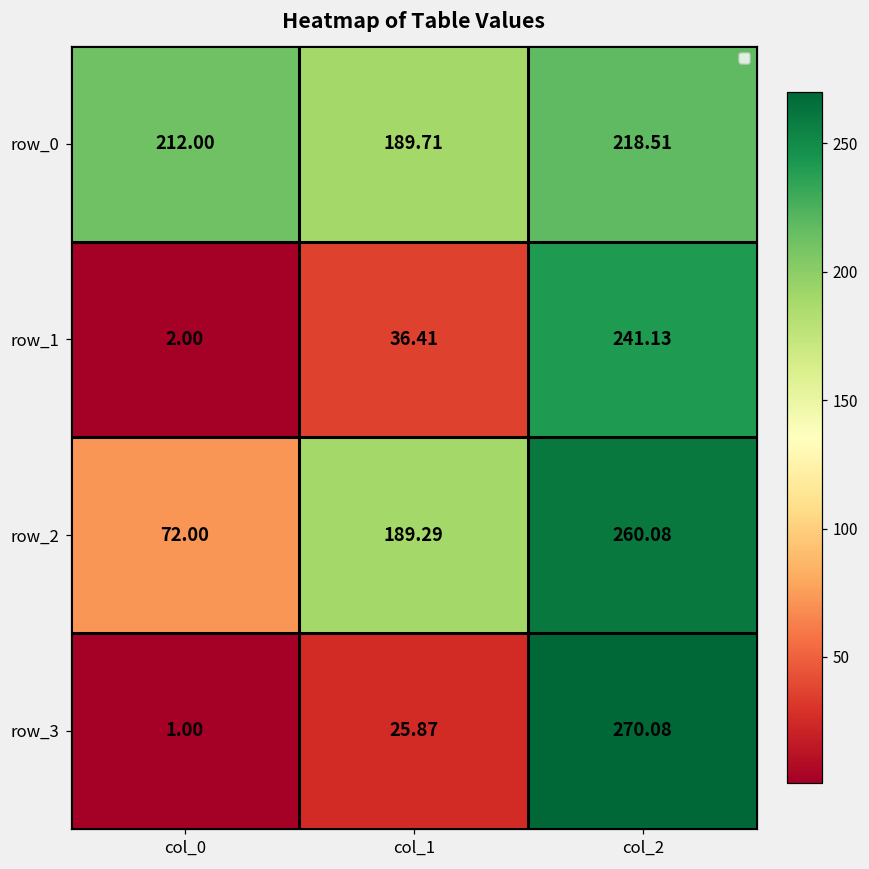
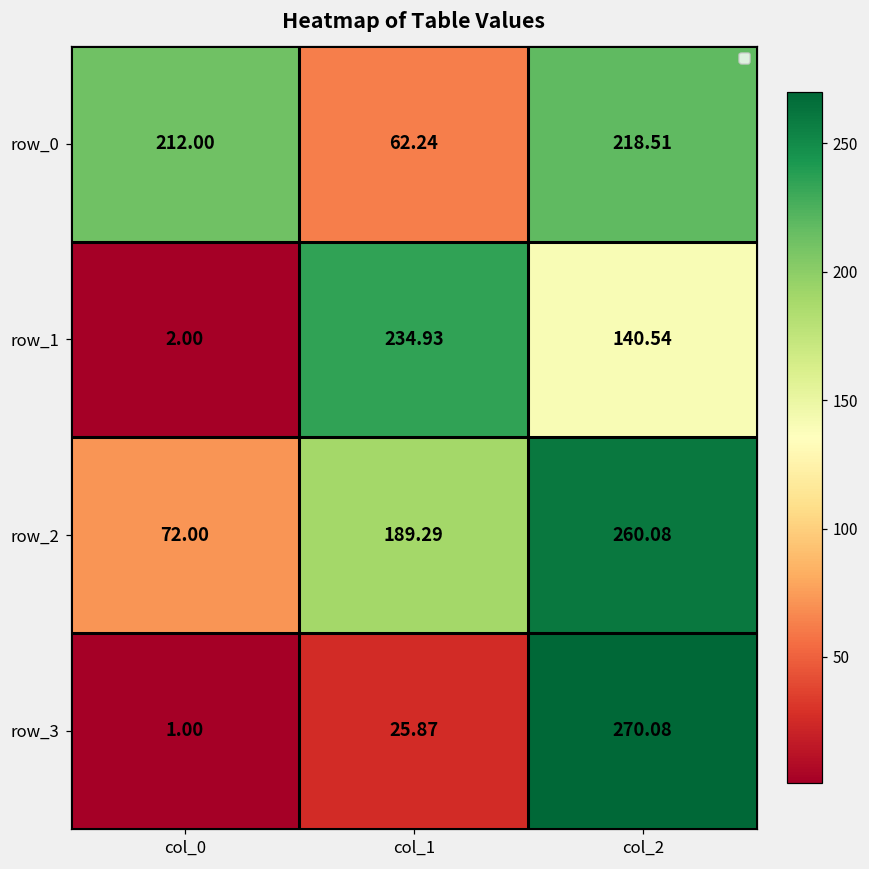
  {
    "row_0": {
      "col_0": 212.00,
-     "col_1": 189.71,
+     "col_1": 62.24,
      "col_2": 218.51
    },
    "row_1": {
      "col_0": 2.00,
-     "col_1": 36.41,
-     "col_2": 241.13
+     "col_1": 234.93,
+     "col_2": 140.54
    },
    "row_2": {
      "col_0": 72.00,
      "col_1": 189.29,
      "col_2": 260.08
    },
    "row_3": {
      "col_0": 1.00,
      "col_1": 25.87,
      "col_2": 270.08
    }
  }
